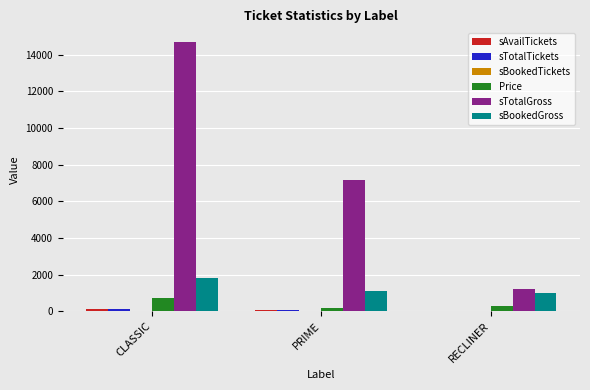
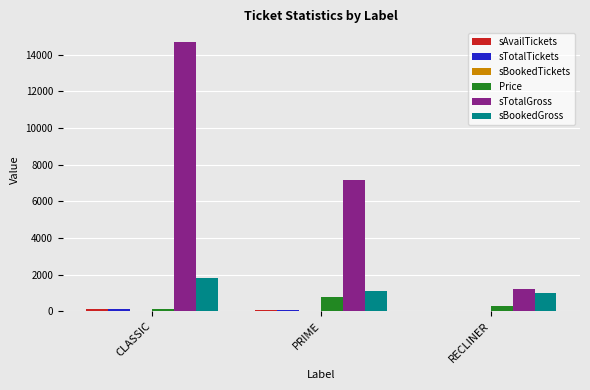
  {
    "sBookedTickets": {
      "RECLINER": 0
    },
    "Price": {
-     "CLASSIC": 700,
-     "PRIME": 200,
+     "CLASSIC": 100,
+     "PRIME": 800,
      "RECLINER": 300
    },
    "sTotalGross": {
      "CLASSIC": 14700,
      "PRIME": 7100,
      "RECLINER": 1200
    },
    "sBookedGross": {
      "CLASSIC": 1800,
      "PRIME": 1100,
      "RECLINER": 1000
    }
  }
